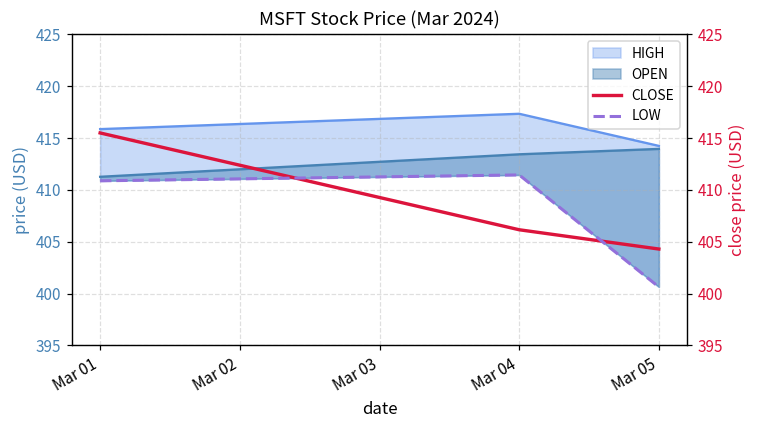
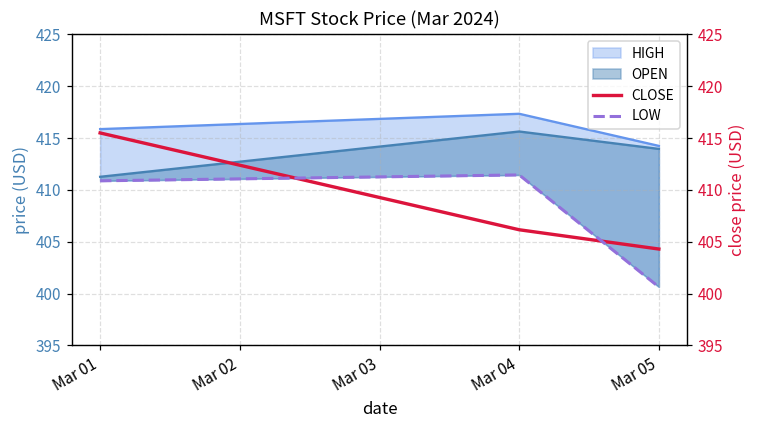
  {
    "HIGH": {
      "Mar 01": 416,
      "Mar 04": 417,
      "Mar 05": 414
    },
    "OPEN": {
      "Mar 01": 411,
-     "Mar 04": 413,
+     "Mar 04": 416,
      "Mar 05": 414
    },
    "CLOSE": {
      "Mar 01": 416,
      "Mar 04": 406,
      "Mar 05": 404
    },
    "LOW": {
      "Mar 01": 411,
      "Mar 04": 411,
      "Mar 05": 401
    }
  }
